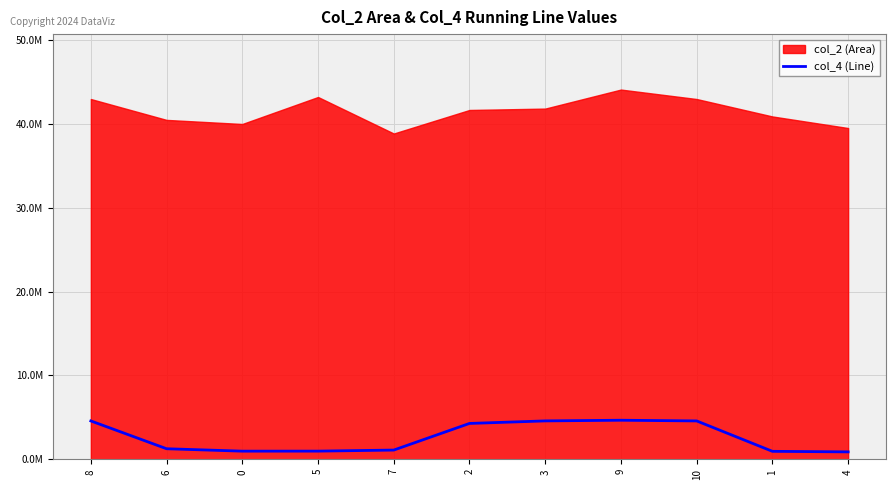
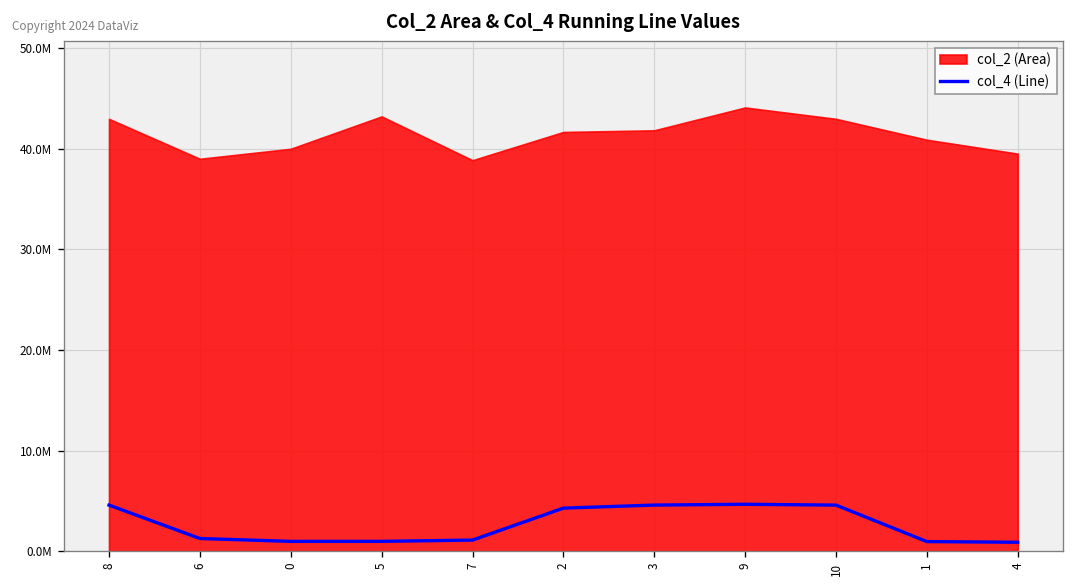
  {
    "col_4 (Line)": {
      "8": 5000000,
      "6": 1000000,
      "0": 1000000,
      "5": 1000000,
      "7": 1000000,
      "2": 4000000,
      "3": 5000000,
      "9": 5000000,
      "10": 5000000,
      "1": 1000000,
      "4": 1000000
    },
    "col_2 (Area)": {
      "8": 43000000,
-     "6": 40000000,
+     "6": 39000000,
      "0": 40000000,
      "5": 43000000,
      "7": 39000000,
      "2": 42000000,
      "3": 42000000,
      "9": 44000000,
      "10": 43000000,
      "1": 41000000,
      "4": 40000000
    }
  }
